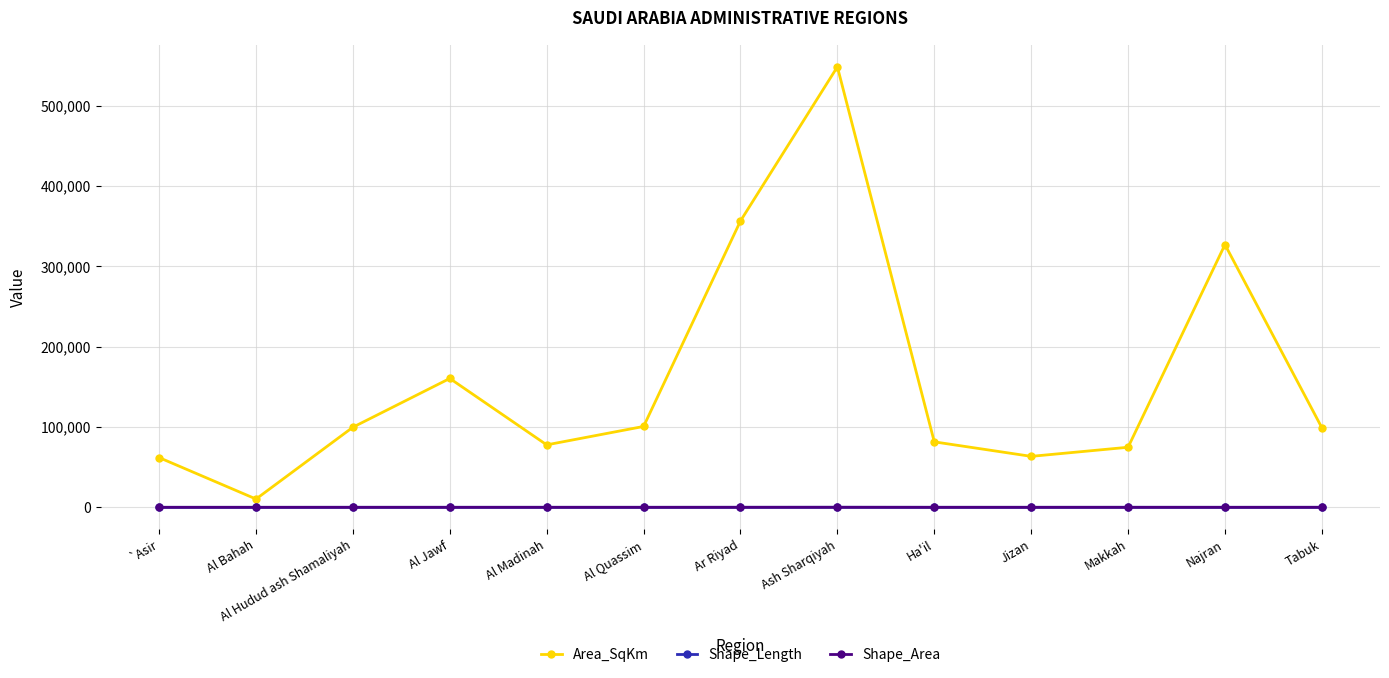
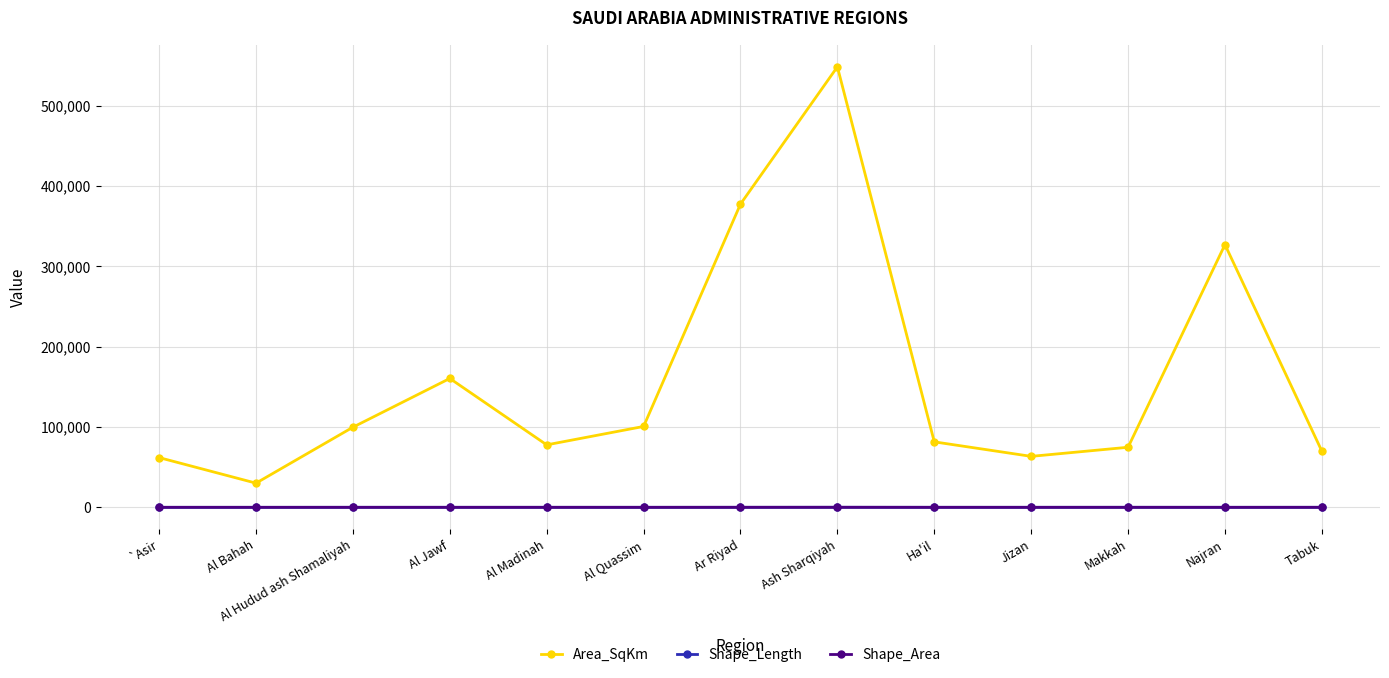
  {
    "Area_SqKm": {
      "`Asir": "60,000",
-     "Al Bahah": "10,000",
+     "Al Bahah": "30,000",
      "Al Hudud ash Shamaliyah": "100,000",
      "Al Jawf": "160,000",
      "Al Madinah": "80,000",
      "Al Quassim": "100,000",
-     "Ar Riyad": "360,000",
+     "Ar Riyad": "380,000",
      "Ash Sharqiyah": "550,000",
      "Ha'il": "80,000",
      "Jizan": "60,000",
      "Makkah": "70,000",
      "Najran": "330,000",
-     "Tabuk": "100,000"
+     "Tabuk": "70,000"
    },
    "Shape_Area": {
      "`Asir": "0",
      "Al Bahah": "0",
      "Al Hudud ash Shamaliyah": "0",
      "Al Jawf": "0",
      "Al Madinah": "0",
      "Al Quassim": "0",
      "Ar Riyad": "0",
      "Ash Sharqiyah": "0",
      "Ha'il": "0",
      "Jizan": "0",
      "Makkah": "0",
      "Najran": "0",
      "Tabuk": "0"
    }
  }
